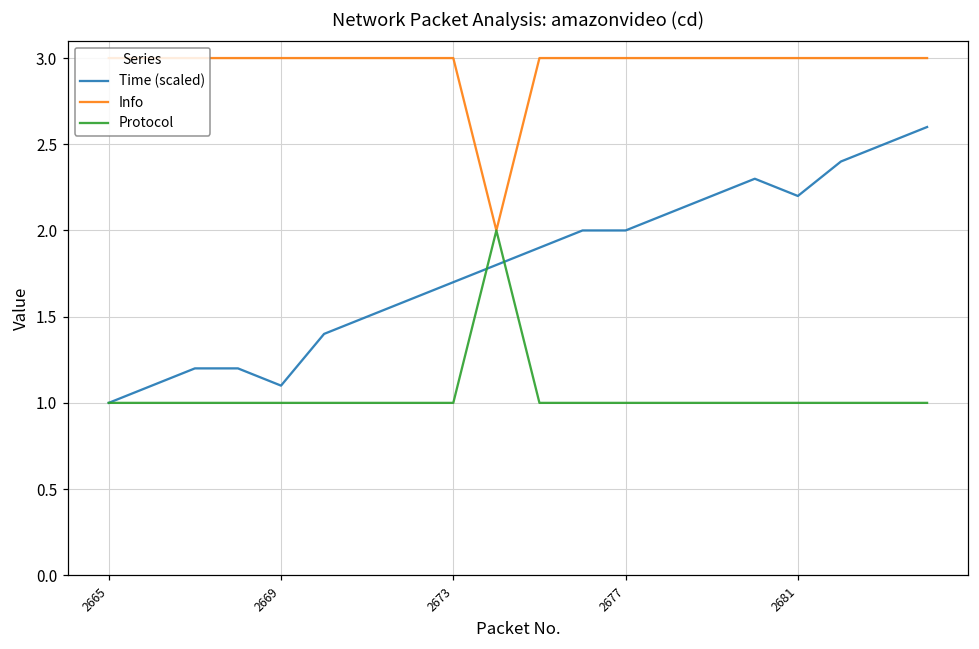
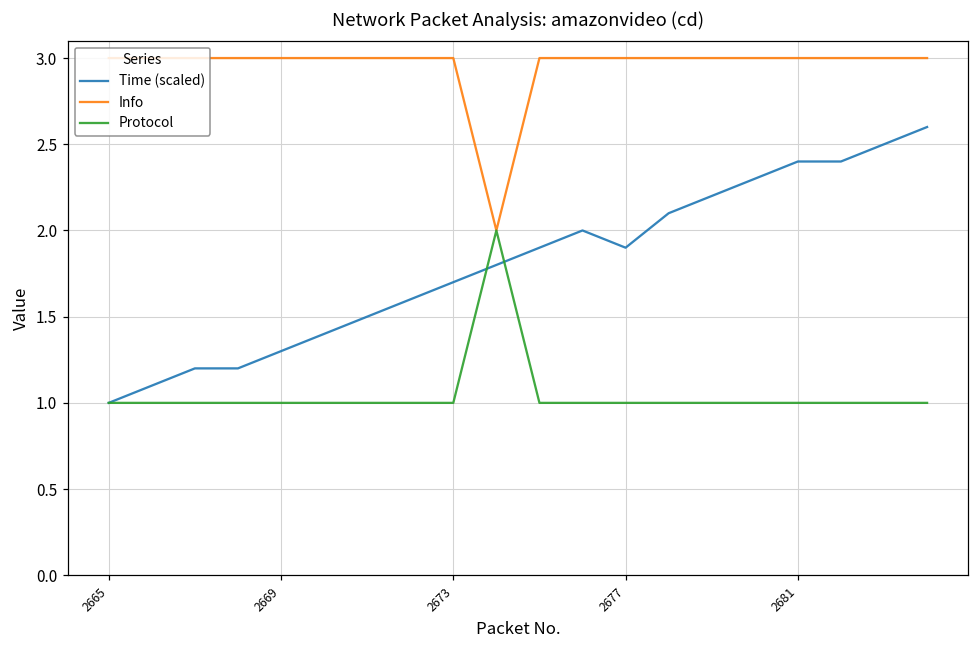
  {
    "Time (scaled)": {
-     "2669": 1.10,
+     "2669": 1.30,
      "2673": 1.70,
-     "2677": 2.00,
-     "2681": 2.20
+     "2677": 1.90,
+     "2681": 2.40
    },
    "Info": {
      "2669": 3.00,
      "2673": 3.00,
      "2677": 3.00,
      "2681": 3.00
    },
    "Protocol": {
      "2669": 1.00,
      "2673": 1.00,
      "2677": 1.00,
      "2681": 1.00
    }
  }
